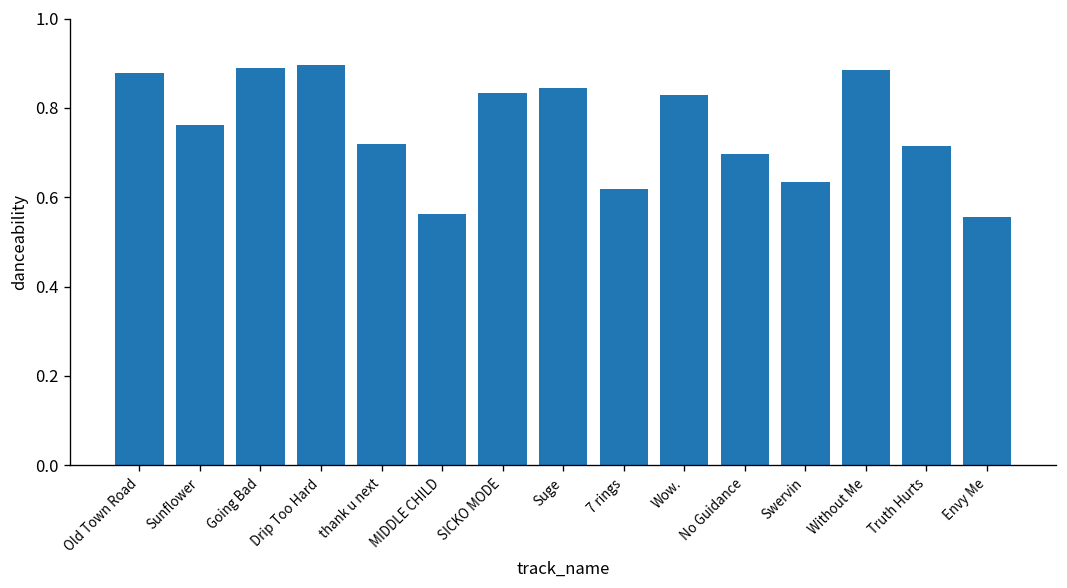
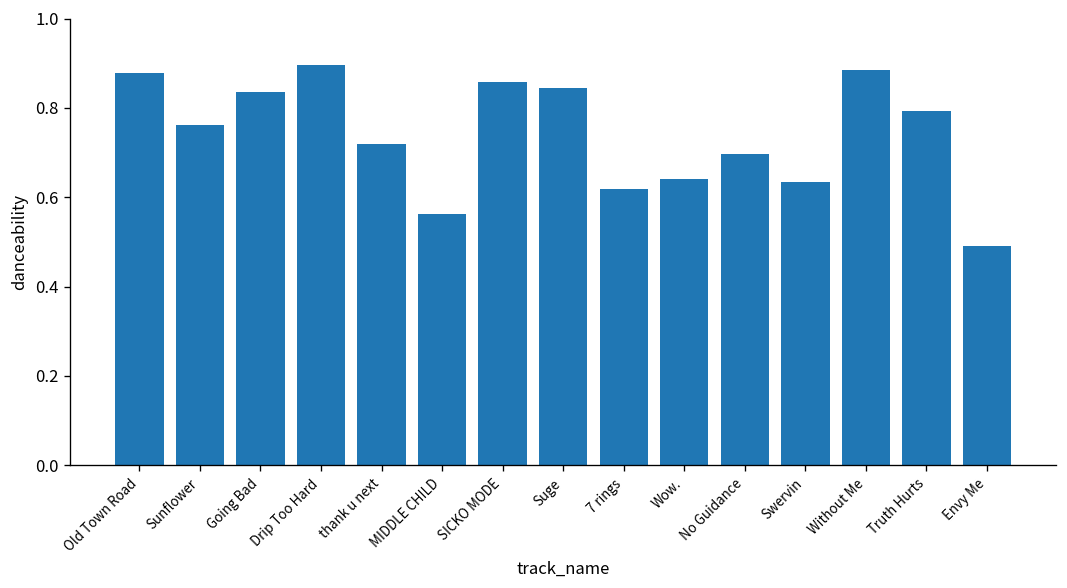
  {
    "Old Town Road": 0.88,
    "Sunflower": 0.76,
-   "Going Bad": 0.89,
+   "Going Bad": 0.84,
    "Drip Too Hard": 0.90,
    "thank u next": 0.72,
    "MIDDLE CHILD": 0.56,
-   "SICKO MODE": 0.83,
+   "SICKO MODE": 0.86,
    "Suge": 0.85,
    "7 rings": 0.62,
-   "Wow.": 0.83,
+   "Wow.": 0.64,
    "No Guidance": 0.70,
    "Swervin": 0.63,
    "Without Me": 0.88,
-   "Truth Hurts": 0.72,
-   "Envy Me": 0.56
+   "Truth Hurts": 0.79,
+   "Envy Me": 0.49
  }
